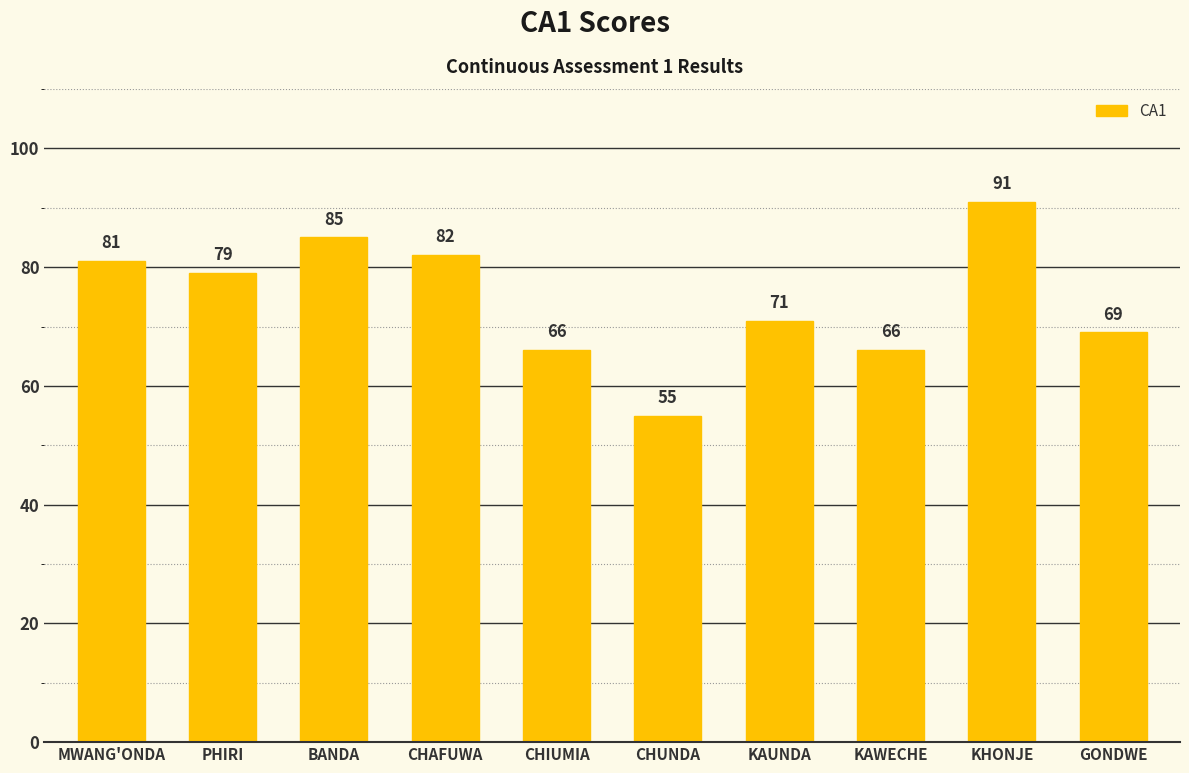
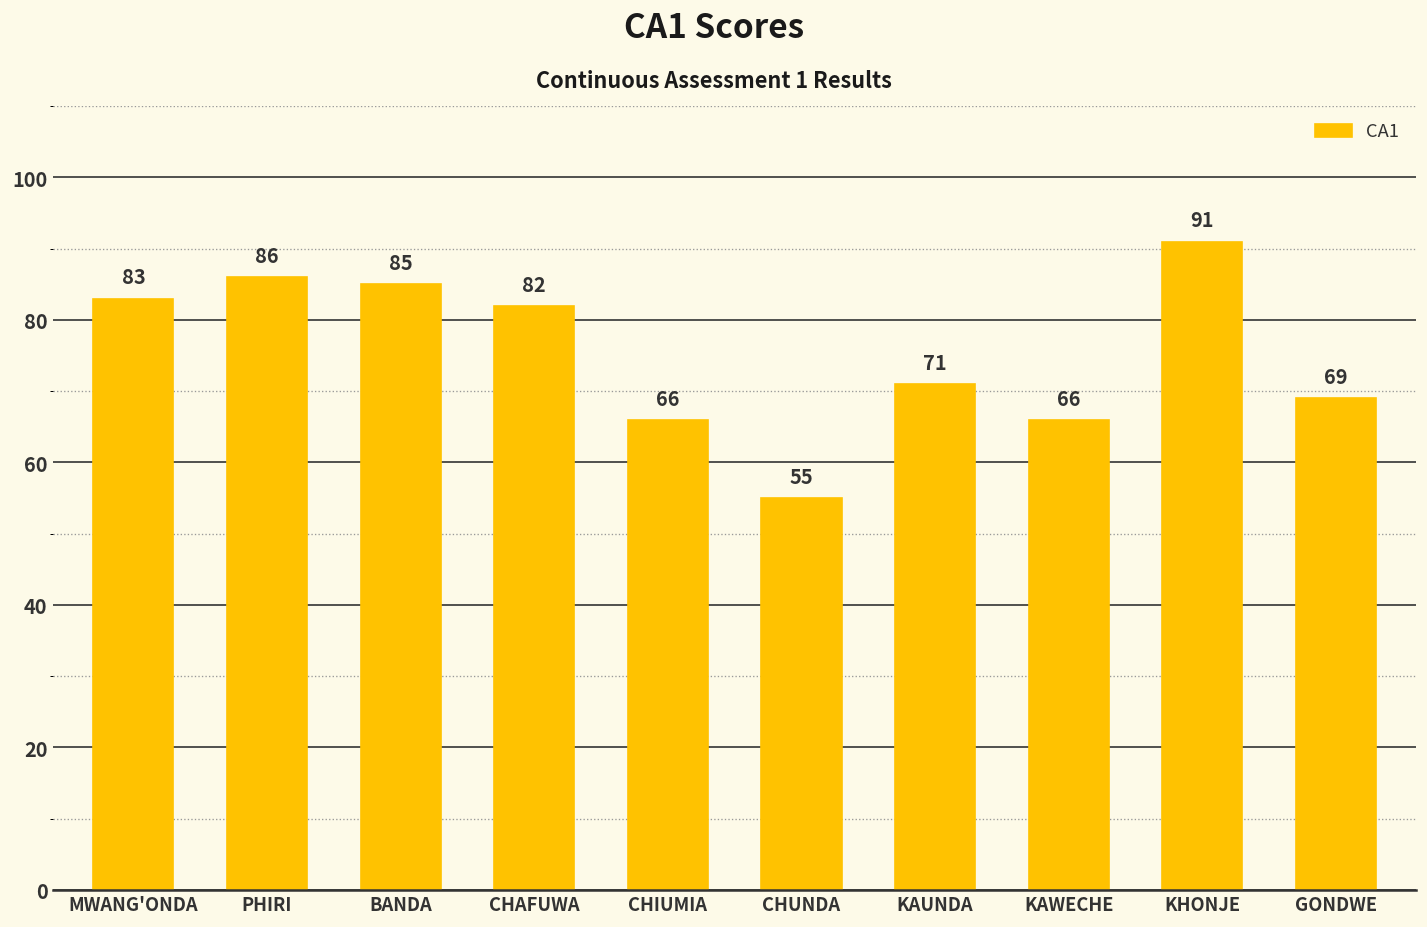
  {
-   "MWANG'ONDA": 81,
-   "PHIRI": 79,
+   "MWANG'ONDA": 83,
+   "PHIRI": 86,
    "BANDA": 85,
    "CHAFUWA": 82,
    "CHIUMIA": 66,
    "CHUNDA": 55,
    "KAUNDA": 71,
    "KAWECHE": 66,
    "KHONJE": 91,
    "GONDWE": 69
  }
